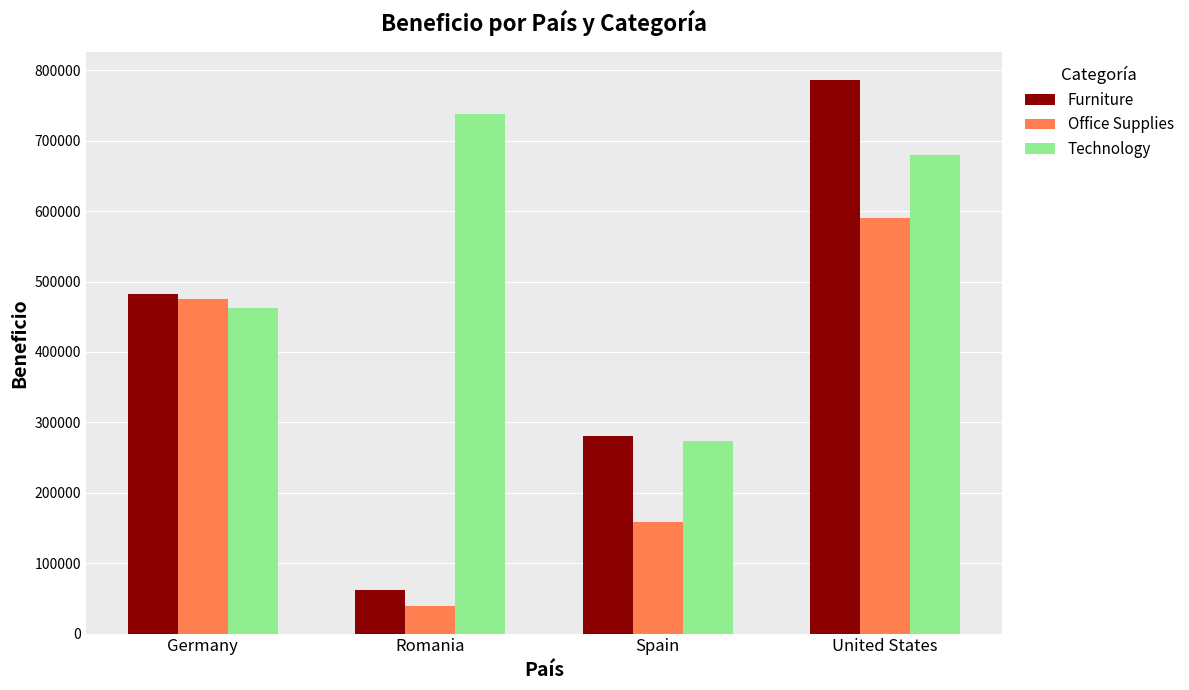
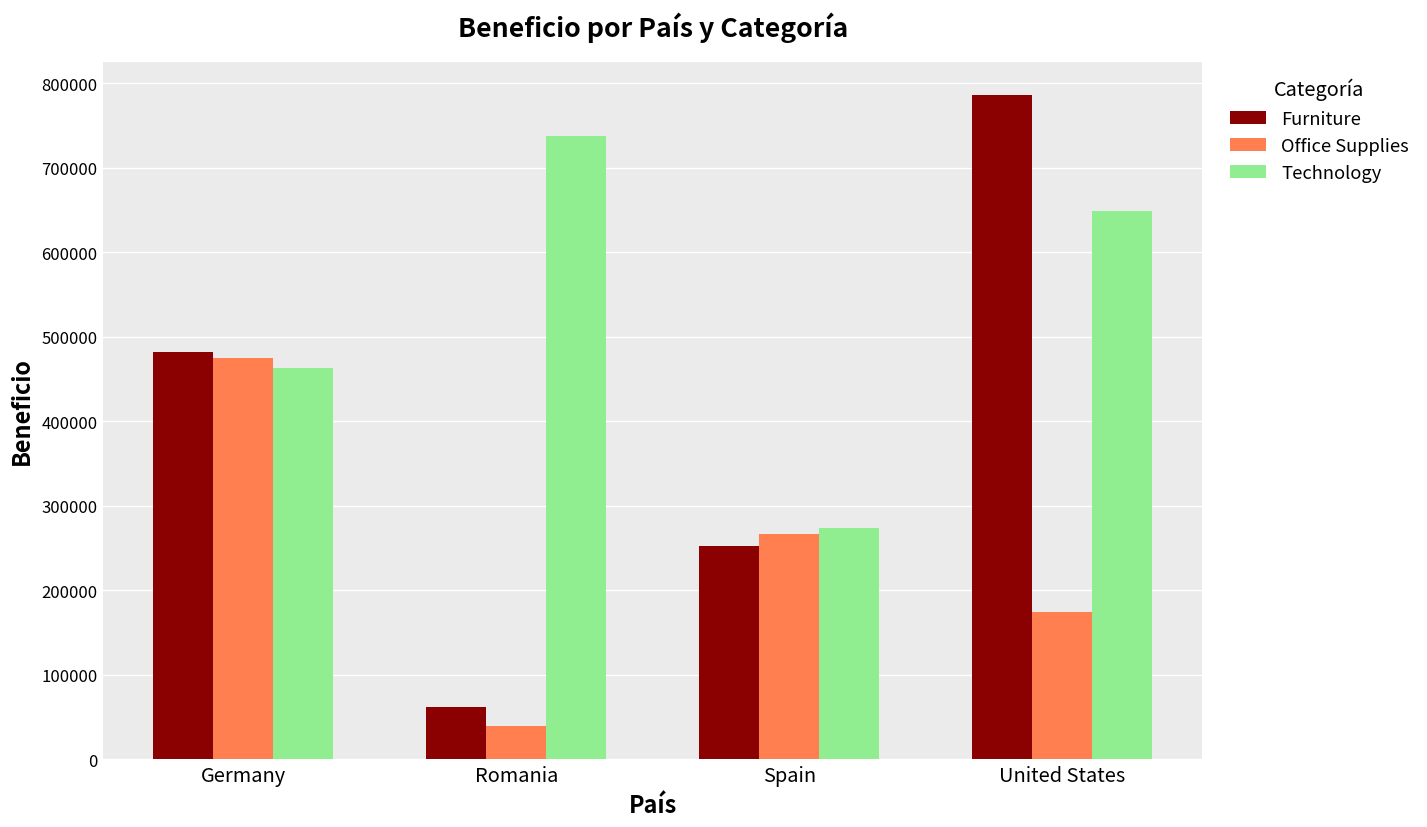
  {
    "Furniture": {
      "Germany": 480000,
      "Romania": 60000,
-     "Spain": 280000,
+     "Spain": 250000,
      "United States": 790000
    },
    "Office Supplies": {
      "Germany": 480000,
      "Romania": 40000,
-     "Spain": 160000,
-     "United States": 590000
+     "Spain": 270000,
+     "United States": 170000
    },
    "Technology": {
      "Germany": 460000,
      "Romania": 740000,
      "Spain": 270000,
-     "United States": 680000
+     "United States": 650000
    }
  }
